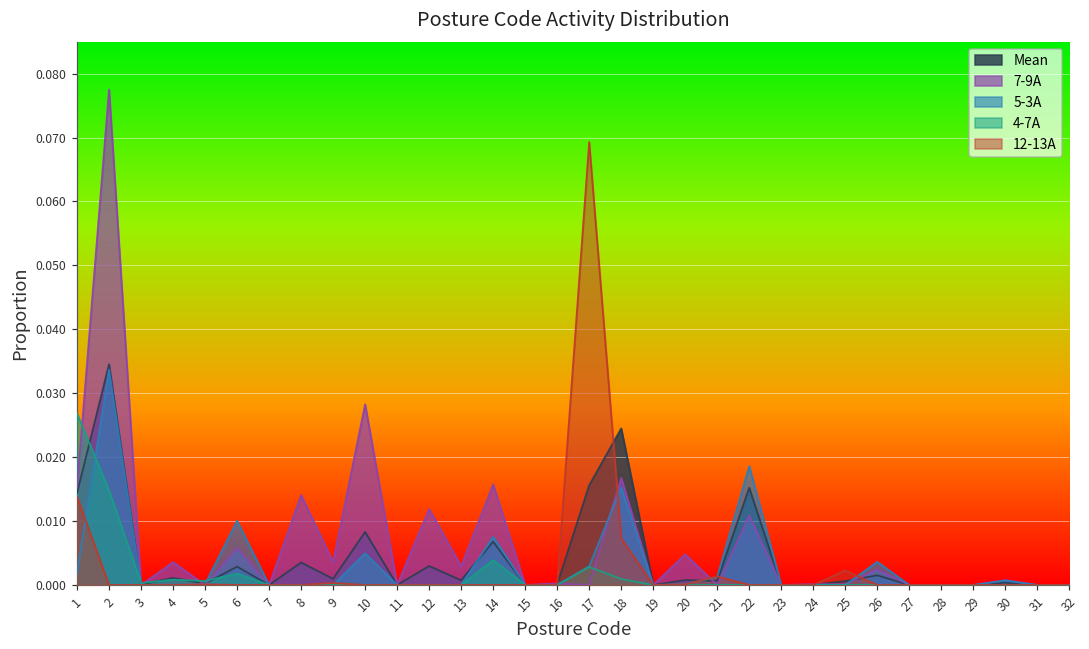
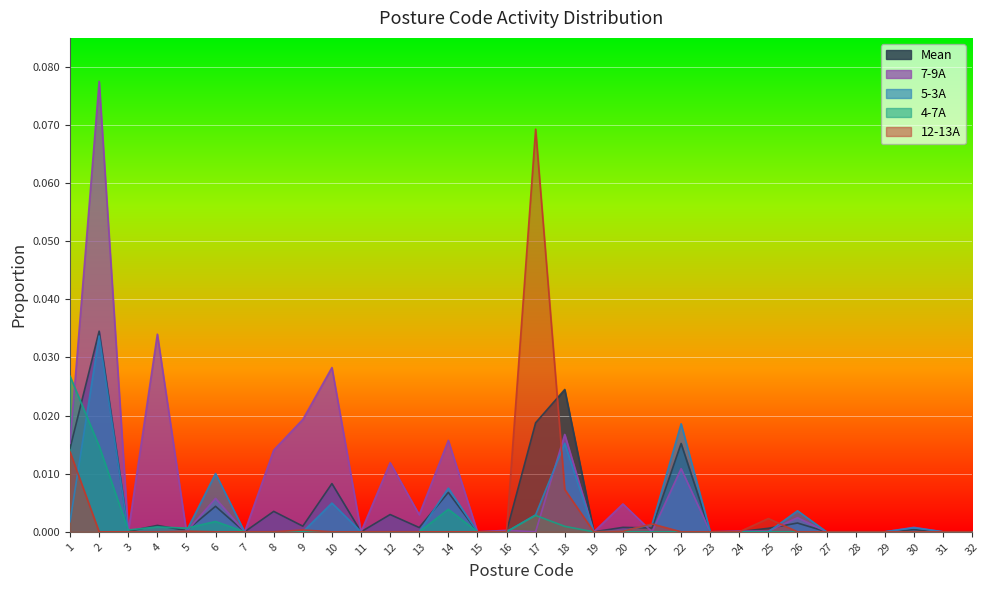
  {
    "Mean": {
      "1": 0.014,
      "2": 0.035,
-     "6": 0.003,
+     "6": 0.004,
      "8": 0.004,
      "9": 0.001,
      "10": 0.008,
      "12": 0.003,
      "13": 0.001,
      "14": 0.007,
-     "17": 0.016,
+     "17": 0.019,
      "18": 0.024,
      "20": 0.001,
      "21": 0.001,
      "22": 0.015,
      "25": 0.001,
      "26": 0.002
    },
    "7-9A": {
      "1": 0.015,
      "2": 0.078,
-     "4": 0.004,
+     "4": 0.034,
      "6": 0.006,
      "8": 0.014,
-     "9": 0.004,
+     "9": 0.019,
      "10": 0.028,
      "12": 0.012,
      "13": 0.003,
      "14": 0.016,
      "17": 0.000,
      "18": 0.017,
      "20": 0.005,
      "22": 0.011,
      "26": 0.002
    },
    "12-13A": {
      "1": 0.014,
      "2": 0.000,
      "6": 0.000,
      "14": 0.000,
      "17": 0.069,
      "18": 0.007,
      "25": 0.002
    }
  }
